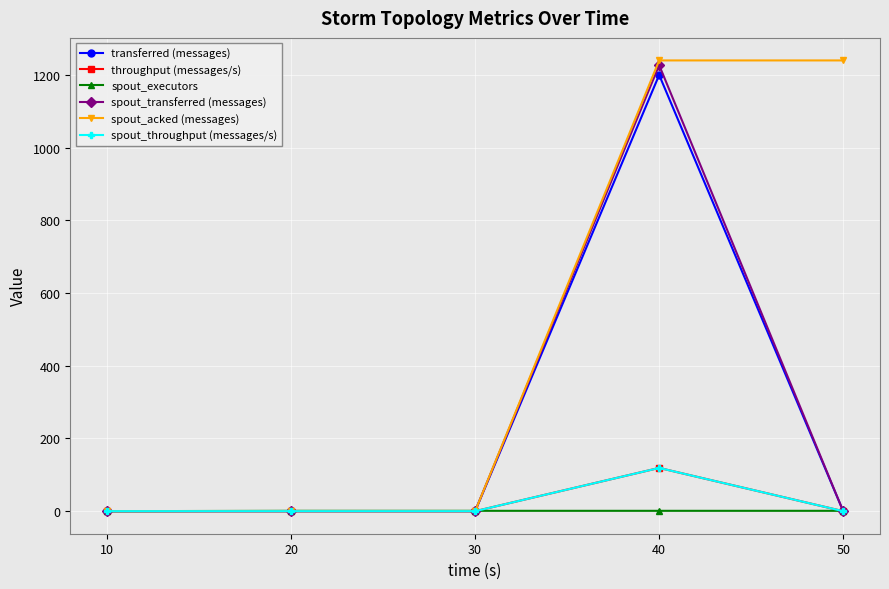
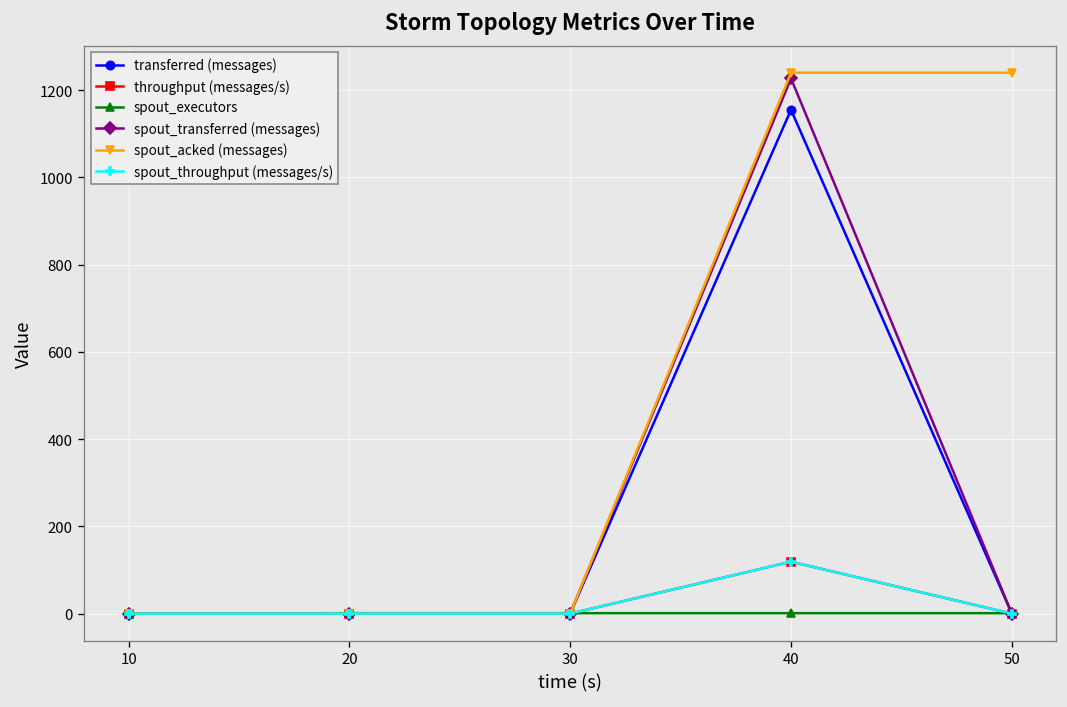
  {
    "transferred (messages)": {
-     "40": 1200
+     "40": 1160
    },
    "spout_throughput (messages/s)": {
      "40": 120
    },
    "spout_executors": {
      "40": 0
    },
    "spout_transferred (messages)": {
      "40": 1230
    },
    "spout_acked (messages)": {
      "40": 1240,
      "50": 1240
    }
  }
